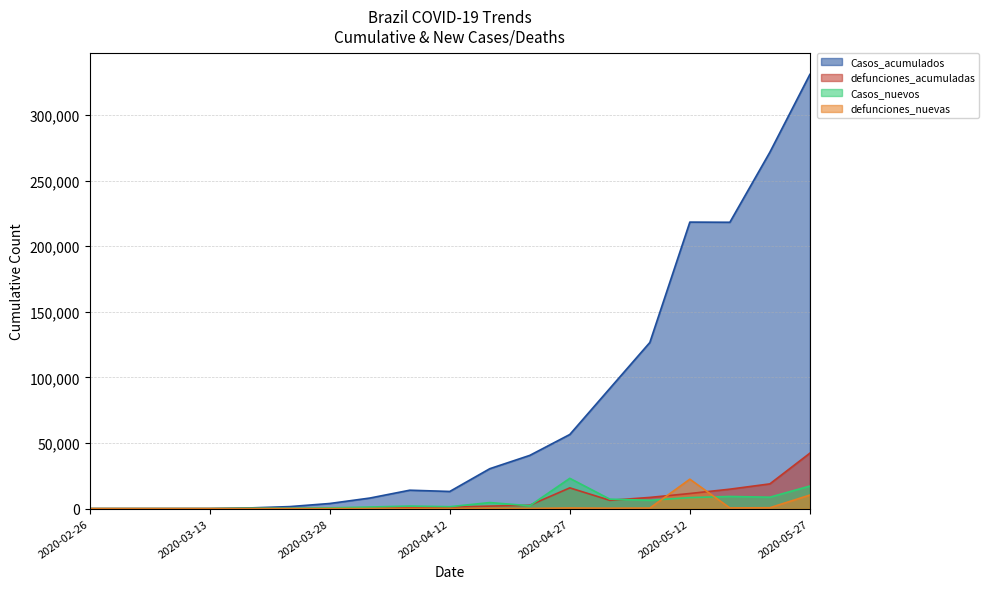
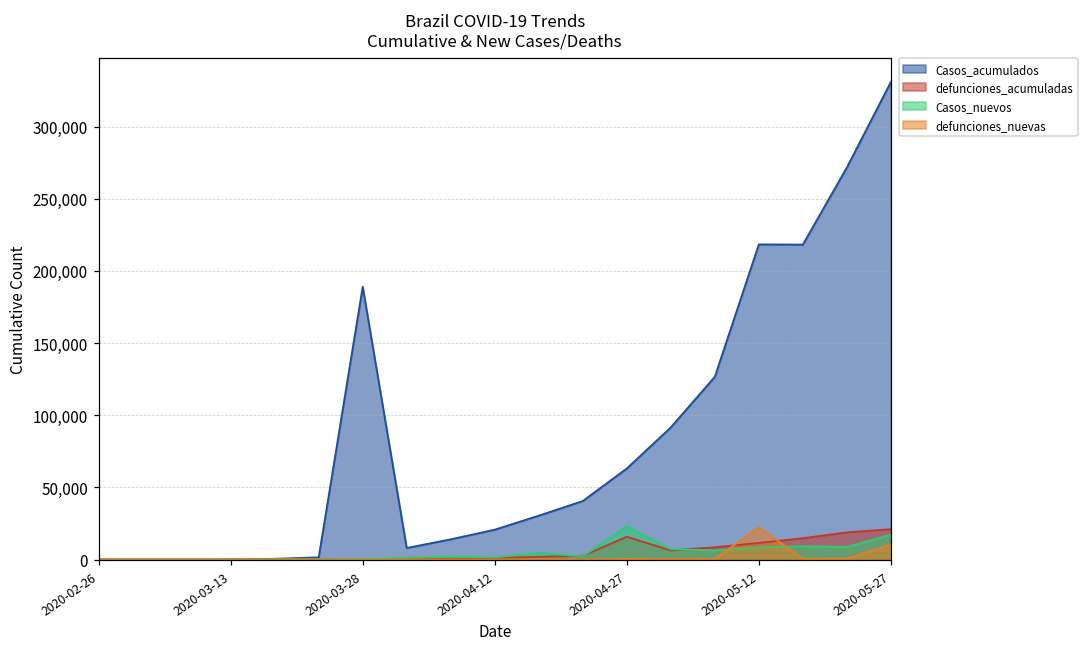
  {
    "Casos_acumulados": {
-     "2020-03-28": "4,000",
-     "2020-04-12": "13,000",
-     "2020-04-27": "57,000",
+     "2020-03-28": "189,000",
+     "2020-04-12": "21,000",
+     "2020-04-27": "63,000",
      "2020-05-12": "218,000",
      "2020-05-27": "331,000"
    },
    "defunciones_acumuladas": {
      "2020-04-27": "16,000",
      "2020-05-12": "12,000",
-     "2020-05-27": "42,000"
+     "2020-05-27": "21,000"
    },
    "Casos_nuevos": {
      "2020-04-27": "23,000",
      "2020-05-12": "8,000",
      "2020-05-27": "17,000"
    },
    "defunciones_nuevas": {
      "2020-04-27": "0",
      "2020-05-12": "22,000",
      "2020-05-27": "10,000"
    }
  }
